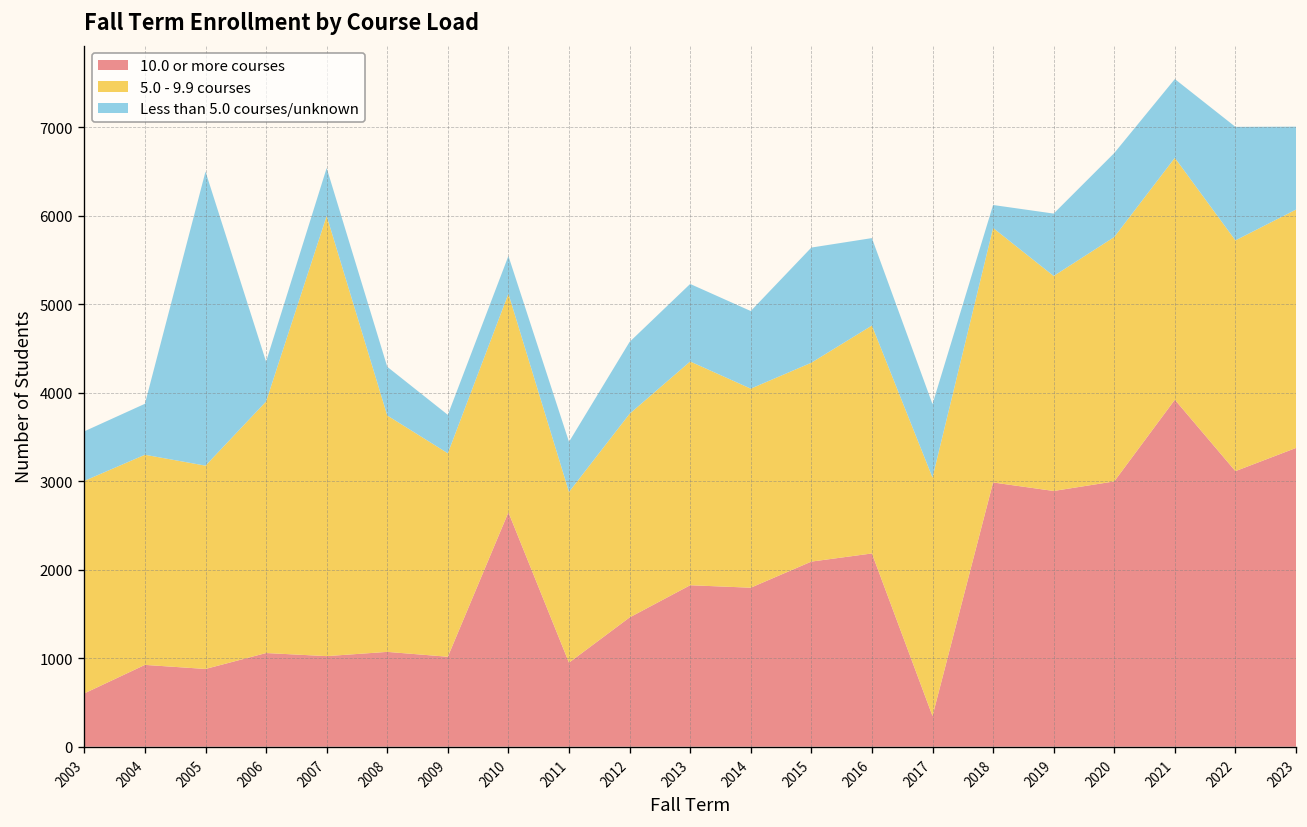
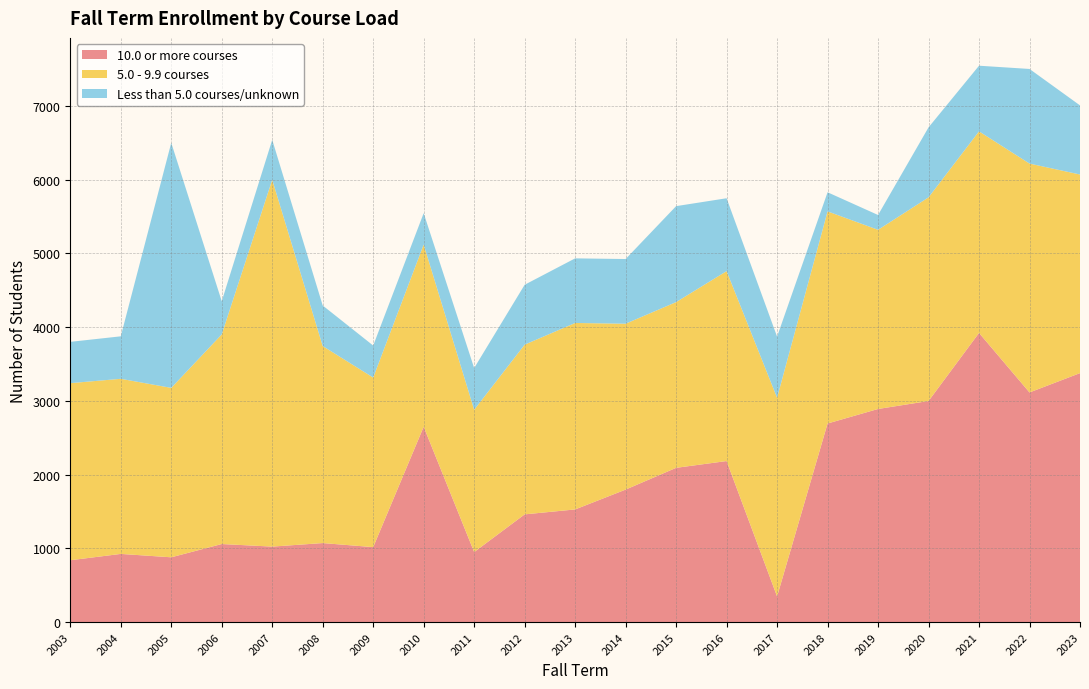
  {
    "10.0 or more courses": {
-     "2003": 600,
+     "2003": 800,
      "2004": 900,
      "2005": 900,
      "2006": 1100,
      "2007": 1000,
      "2008": 1100,
      "2009": 1000,
      "2010": 2600,
      "2011": 900,
      "2012": 1500,
-     "2013": 1800,
+     "2013": 1500,
      "2014": 1800,
      "2015": 2100,
      "2016": 2200,
      "2017": 300,
-     "2018": 3000,
+     "2018": 2700,
      "2019": 2900,
      "2020": 3000,
      "2021": 3900,
      "2022": 3100,
      "2023": 3400
    },
    "5.0 - 9.9 courses": {
      "2003": 2400,
      "2004": 2400,
      "2005": 2300,
      "2006": 2800,
      "2007": 5000,
      "2008": 2700,
      "2009": 2300,
      "2010": 2500,
      "2011": 1900,
      "2012": 2300,
      "2013": 2500,
      "2014": 2200,
      "2015": 2200,
      "2016": 2600,
      "2017": 2700,
      "2018": 2900,
      "2019": 2400,
      "2020": 2800,
      "2021": 2700,
-     "2022": 2600,
+     "2022": 3100,
      "2023": 2700
    },
    "Less than 5.0 courses/unknown": {
      "2003": 600,
      "2004": 600,
      "2005": 3300,
      "2006": 500,
      "2007": 500,
      "2008": 600,
      "2009": 400,
      "2010": 400,
      "2011": 600,
      "2012": 800,
      "2013": 900,
      "2014": 900,
      "2015": 1300,
      "2016": 1000,
      "2017": 800,
      "2018": 300,
-     "2019": 700,
+     "2019": 200,
      "2020": 900,
      "2021": 900,
      "2022": 1300,
      "2023": 900
    }
  }
